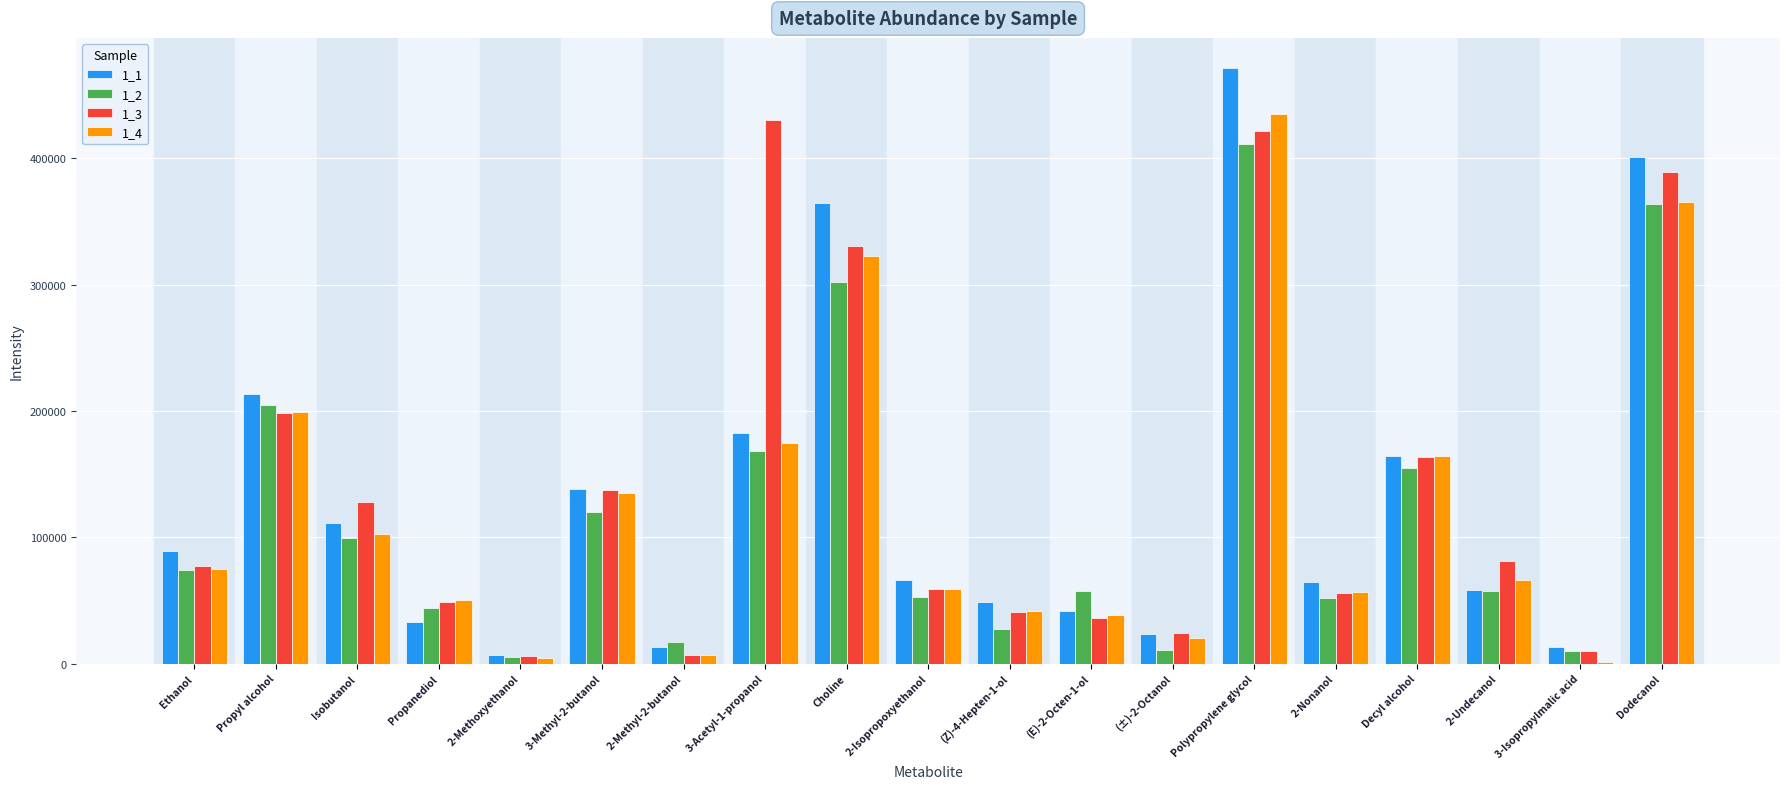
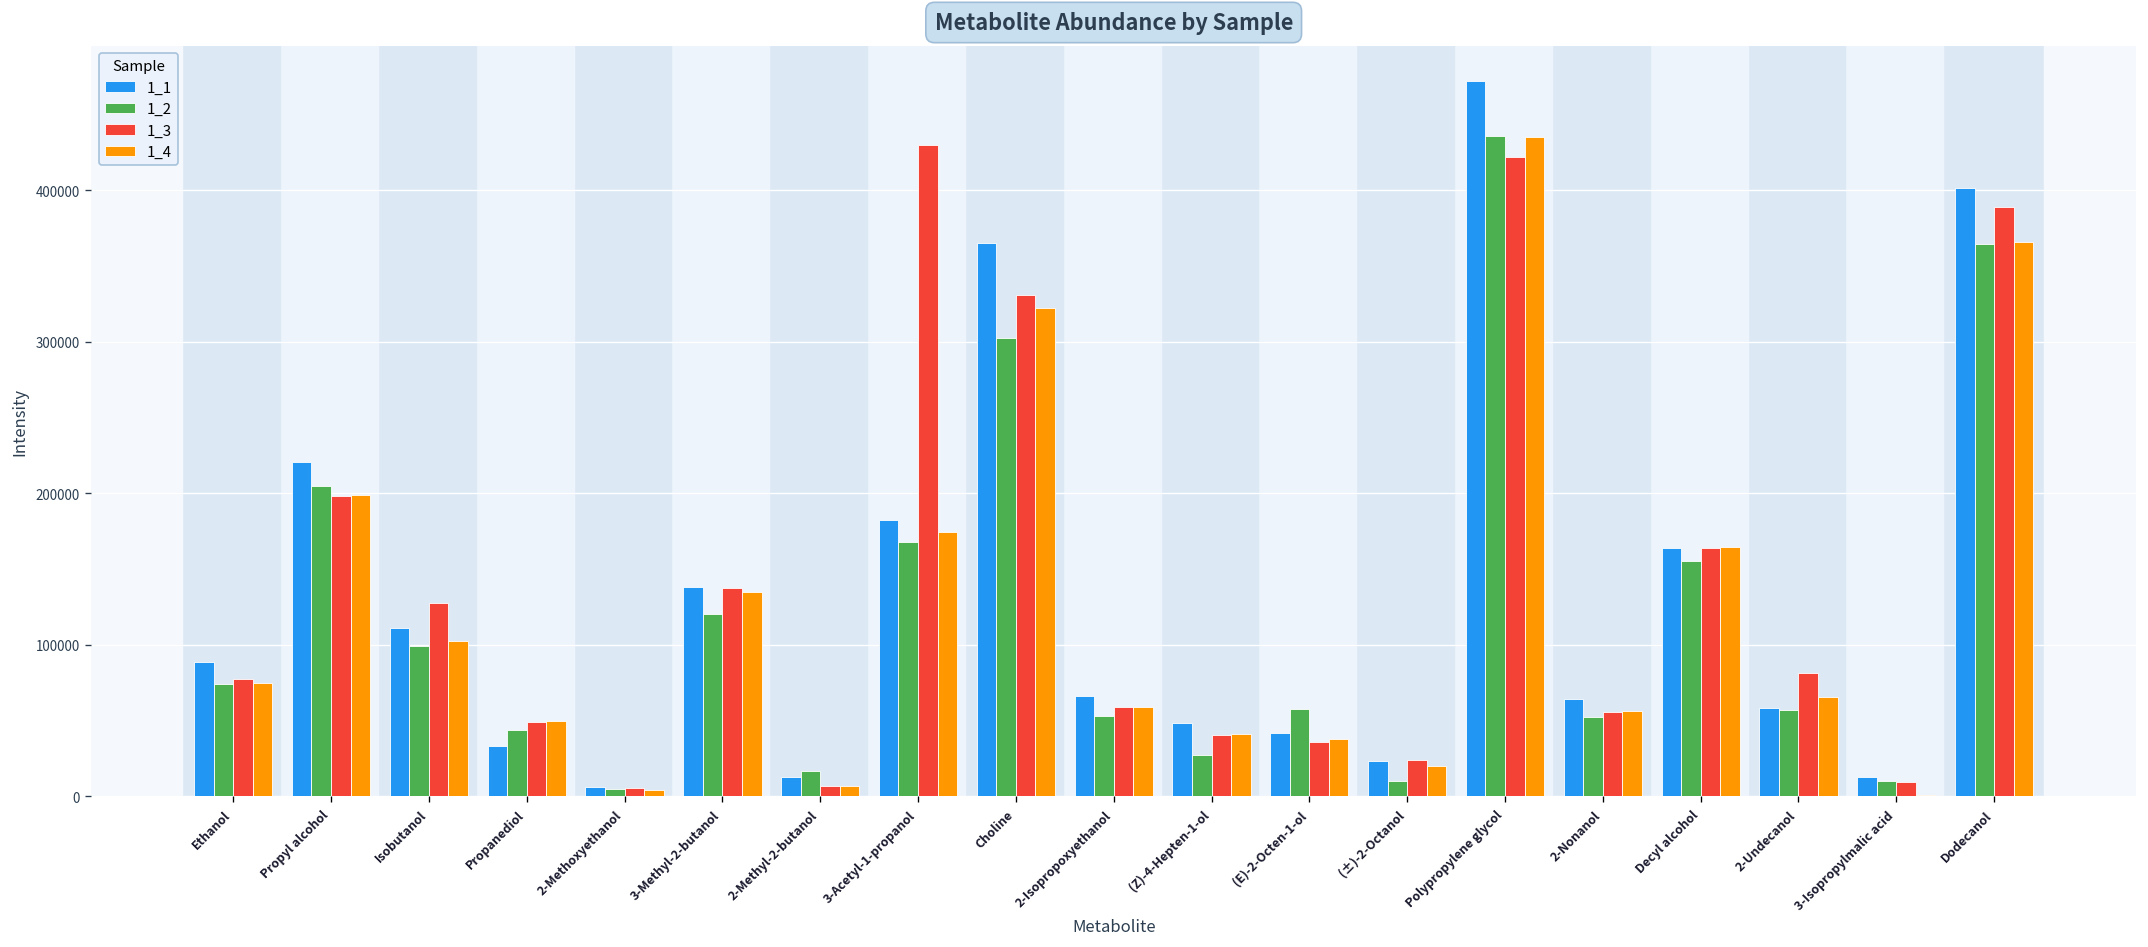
  {
    "1_1": {
      "Ethanol": 89000,
-     "Propyl alcohol": 213000,
+     "Propyl alcohol": 221000,
      "Isobutanol": 111000,
      "Propanediol": 33000,
      "2-Methoxyethanol": 7000,
      "3-Methyl-2-butanol": 138000,
      "2-Methyl-2-butanol": 13000,
      "3-Acetyl-1-propanol": 183000,
      "Choline": 365000,
      "2-Isopropoxyethanol": 66000,
      "(Z)-4-Hepten-1-ol": 49000,
      "(E)-2-Octen-1-ol": 42000,
      "(±)-2-Octanol": 24000,
      "Polypropylene glycol": 472000,
      "2-Nonanol": 65000,
      "Decyl alcohol": 164000,
      "2-Undecanol": 58000,
      "3-Isopropylmalic acid": 13000,
      "Dodecanol": 401000
    },
    "1_2": {
      "Ethanol": 74000,
      "Propyl alcohol": 205000,
      "Isobutanol": 100000,
      "Propanediol": 44000,
      "2-Methoxyethanol": 5000,
      "3-Methyl-2-butanol": 120000,
      "2-Methyl-2-butanol": 17000,
      "3-Acetyl-1-propanol": 168000,
      "Choline": 302000,
      "2-Isopropoxyethanol": 53000,
      "(Z)-4-Hepten-1-ol": 28000,
      "(E)-2-Octen-1-ol": 58000,
      "(±)-2-Octanol": 10000,
-     "Polypropylene glycol": 411000,
+     "Polypropylene glycol": 436000,
      "2-Nonanol": 52000,
      "Decyl alcohol": 155000,
      "2-Undecanol": 57000,
      "3-Isopropylmalic acid": 10000,
      "Dodecanol": 364000
    },
    "1_3": {
      "Ethanol": 78000,
      "Propyl alcohol": 199000,
      "Isobutanol": 128000,
      "Propanediol": 49000,
      "2-Methoxyethanol": 6000,
      "3-Methyl-2-butanol": 138000,
      "2-Methyl-2-butanol": 7000,
      "3-Acetyl-1-propanol": 430000,
      "Choline": 331000,
      "2-Isopropoxyethanol": 59000,
      "(Z)-4-Hepten-1-ol": 41000,
      "(E)-2-Octen-1-ol": 36000,
      "(±)-2-Octanol": 24000,
      "Polypropylene glycol": 422000,
      "2-Nonanol": 56000,
      "Decyl alcohol": 164000,
      "2-Undecanol": 82000,
      "3-Isopropylmalic acid": 10000,
      "Dodecanol": 389000
    },
    "1_4": {
      "Ethanol": 75000,
      "Propyl alcohol": 199000,
      "Isobutanol": 102000,
      "Propanediol": 50000,
      "2-Methoxyethanol": 4000,
      "3-Methyl-2-butanol": 135000,
      "2-Methyl-2-butanol": 7000,
      "3-Acetyl-1-propanol": 175000,
      "Choline": 322000,
      "2-Isopropoxyethanol": 59000,
      "(Z)-4-Hepten-1-ol": 41000,
      "(E)-2-Octen-1-ol": 38000,
      "(±)-2-Octanol": 20000,
      "Polypropylene glycol": 435000,
      "2-Nonanol": 57000,
      "Decyl alcohol": 164000,
      "2-Undecanol": 66000,
      "Dodecanol": 366000
    }
  }
